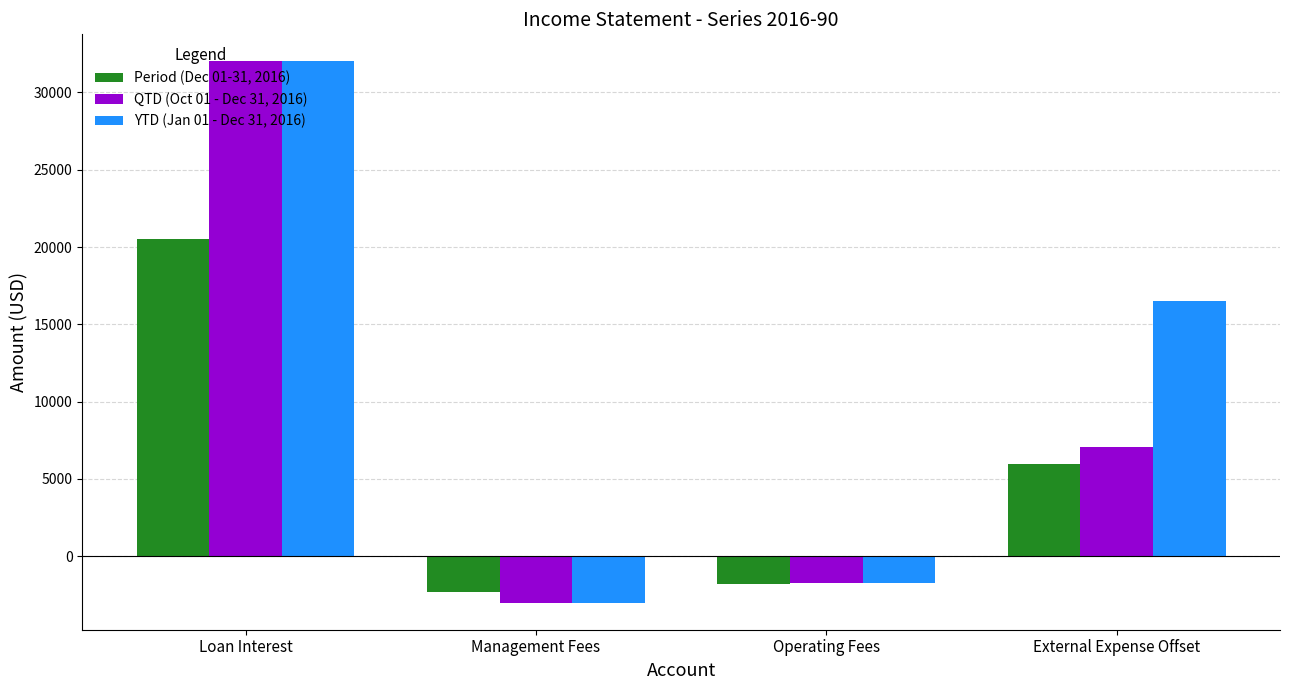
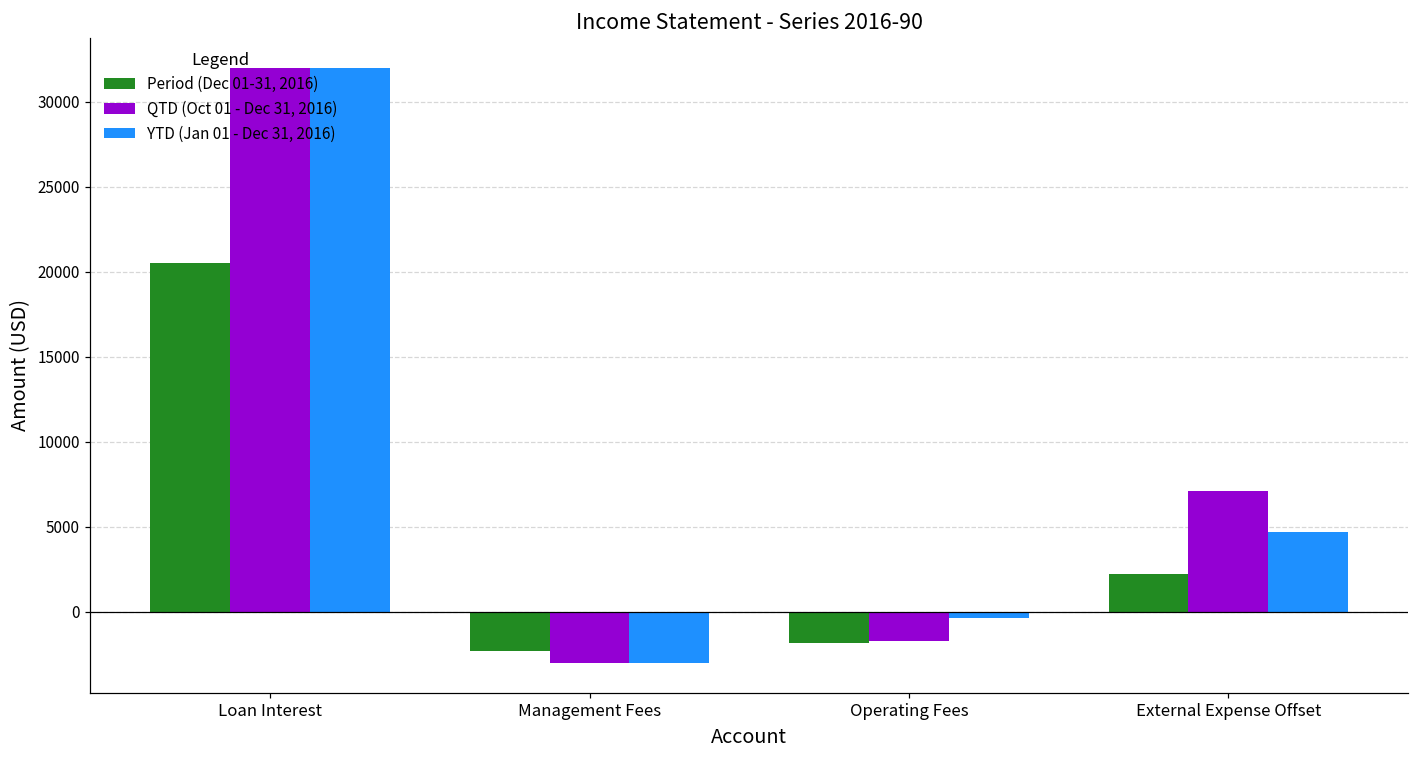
  {
    "Period (Dec 01-31, 2016)": {
      "Loan Interest": 20500,
      "Management Fees": -2300,
      "Operating Fees": -1800,
-     "External Expense Offset": 6000
+     "External Expense Offset": 2200
    },
    "QTD (Oct 01 - Dec 31, 2016)": {
      "Loan Interest": 32000,
      "Management Fees": -3000,
      "Operating Fees": -1700,
      "External Expense Offset": 7100
    },
    "YTD (Jan 01 - Dec 31, 2016)": {
      "Loan Interest": 32000,
      "Management Fees": -3000,
-     "Operating Fees": -1700,
-     "External Expense Offset": 16500
+     "Operating Fees": -400,
+     "External Expense Offset": 4700
    }
  }
